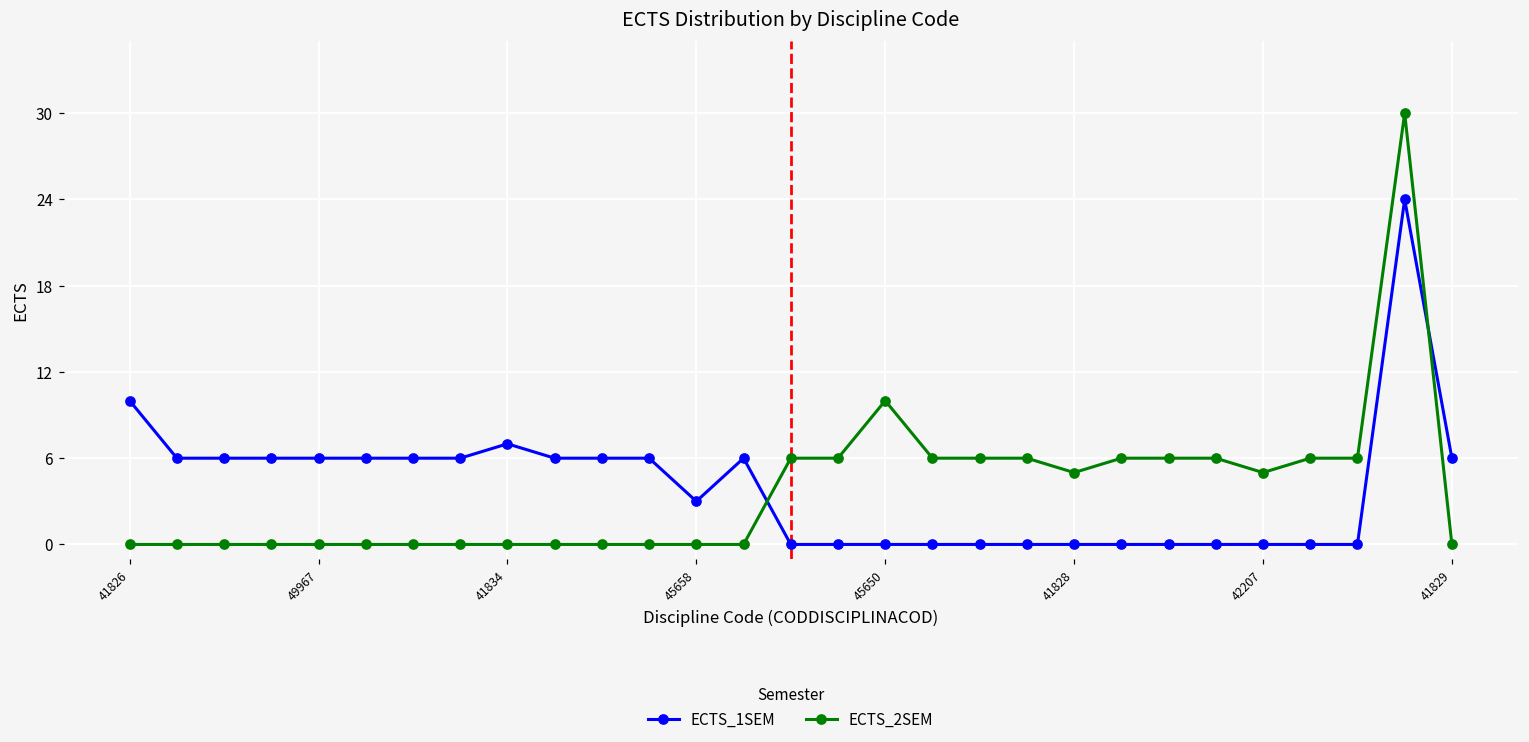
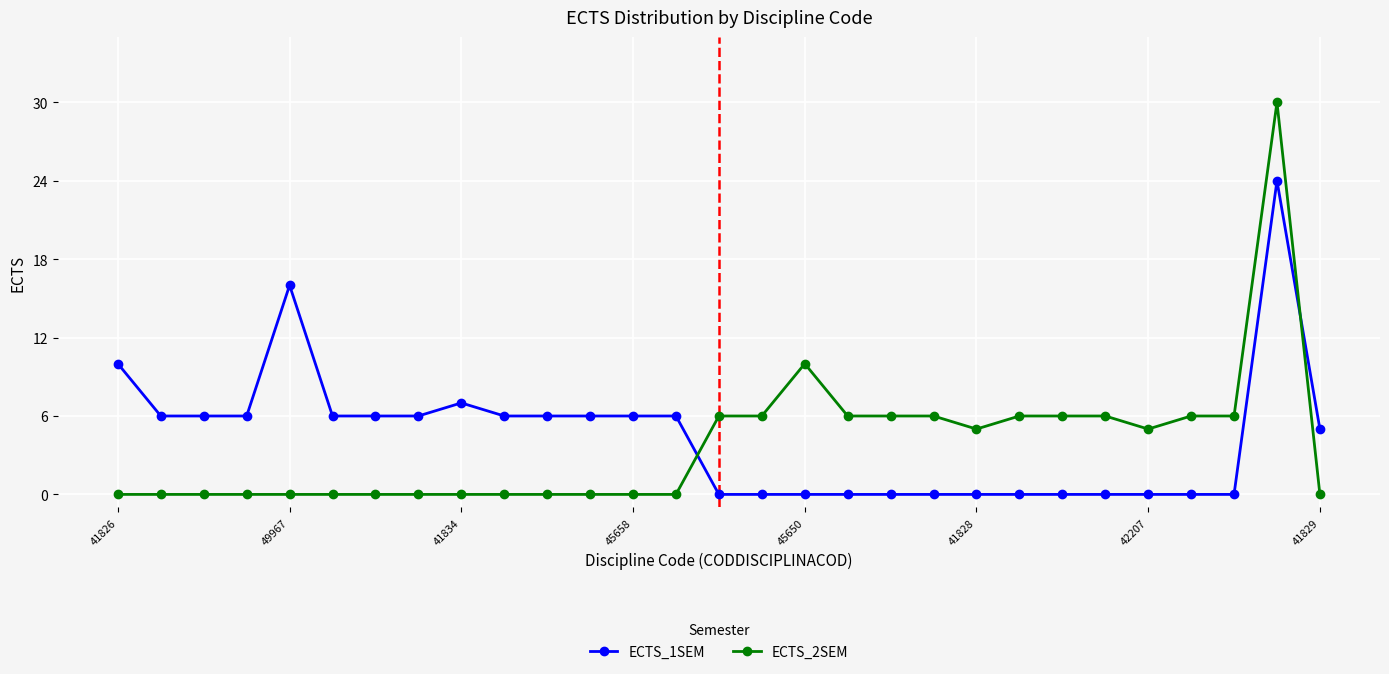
  {
    "ECTS_1SEM": {
      "41826": 10,
-     "49967": 6,
+     "49967": 16,
      "41834": 7,
-     "45658": 3,
+     "45658": 6,
      "45650": 0,
      "41828": 0,
      "42207": 0,
-     "41829": 6
+     "41829": 5
    },
    "ECTS_2SEM": {
      "41826": 0,
      "49967": 0,
      "41834": 0,
      "45658": 0,
      "45650": 10,
      "41828": 5,
      "42207": 5,
      "41829": 0
    }
  }
